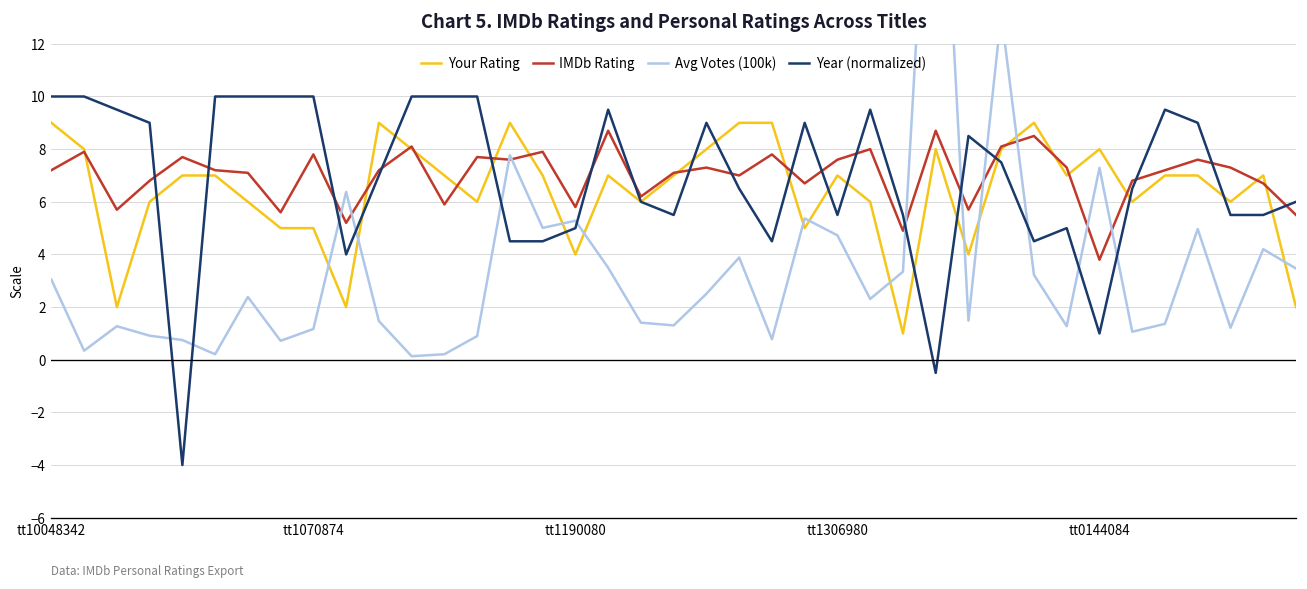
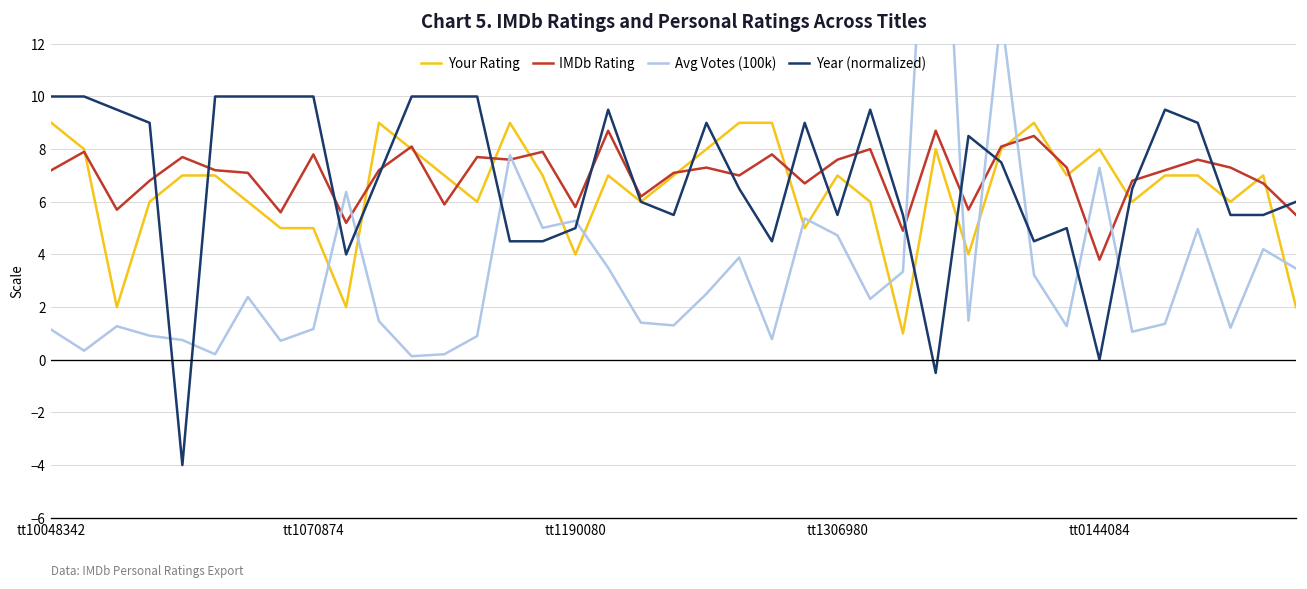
  {
    "Your Rating": {
      "tt10048342": 9.0,
      "tt1070874": 5.0,
      "tt1190080": 4.0,
      "tt1306980": 7.0,
      "tt0144084": 8.0
    },
    "IMDb Rating": {
      "tt10048342": 7.2,
      "tt1070874": 7.8,
      "tt1190080": 5.8,
      "tt1306980": 7.6,
      "tt0144084": 3.8
    },
    "Avg Votes (100k)": {
-     "tt10048342": 3.0,
+     "tt10048342": 1.1,
      "tt1070874": 1.2,
      "tt1190080": 5.3,
      "tt1306980": 4.7,
      "tt0144084": 7.3
    },
    "Year (normalized)": {
      "tt10048342": 10.0,
      "tt1070874": 10.0,
      "tt1190080": 5.0,
      "tt1306980": 5.5,
-     "tt0144084": 1.0
+     "tt0144084": 0.0
    }
  }
